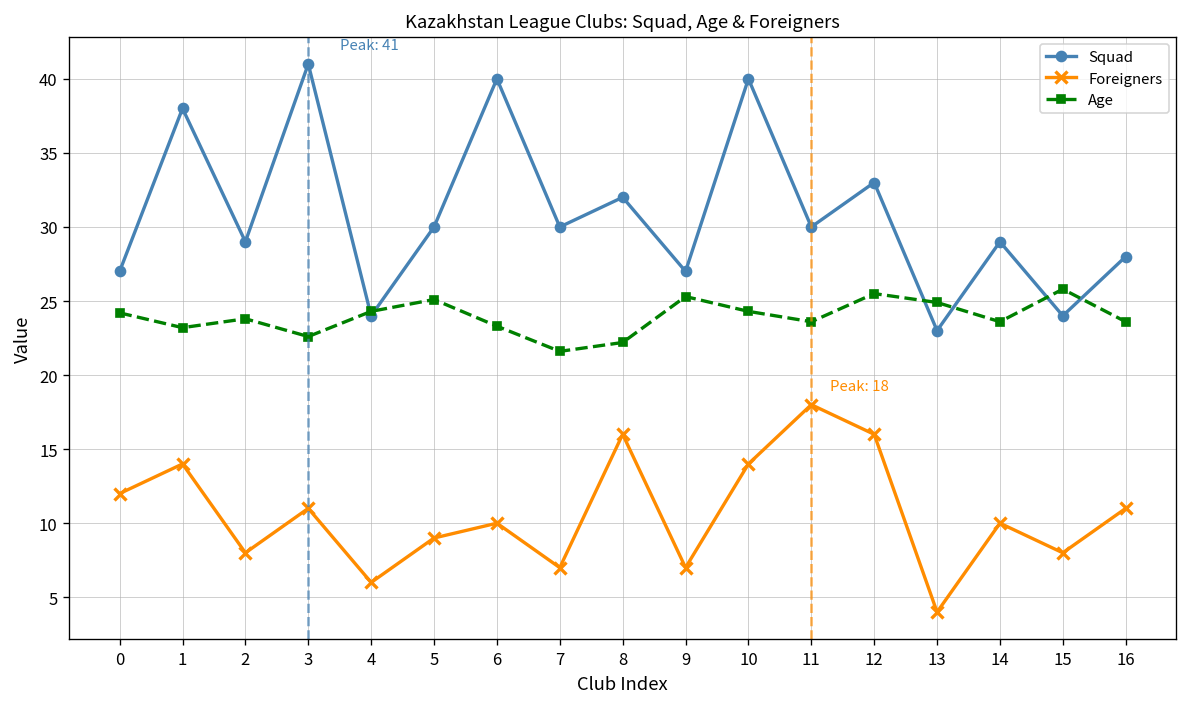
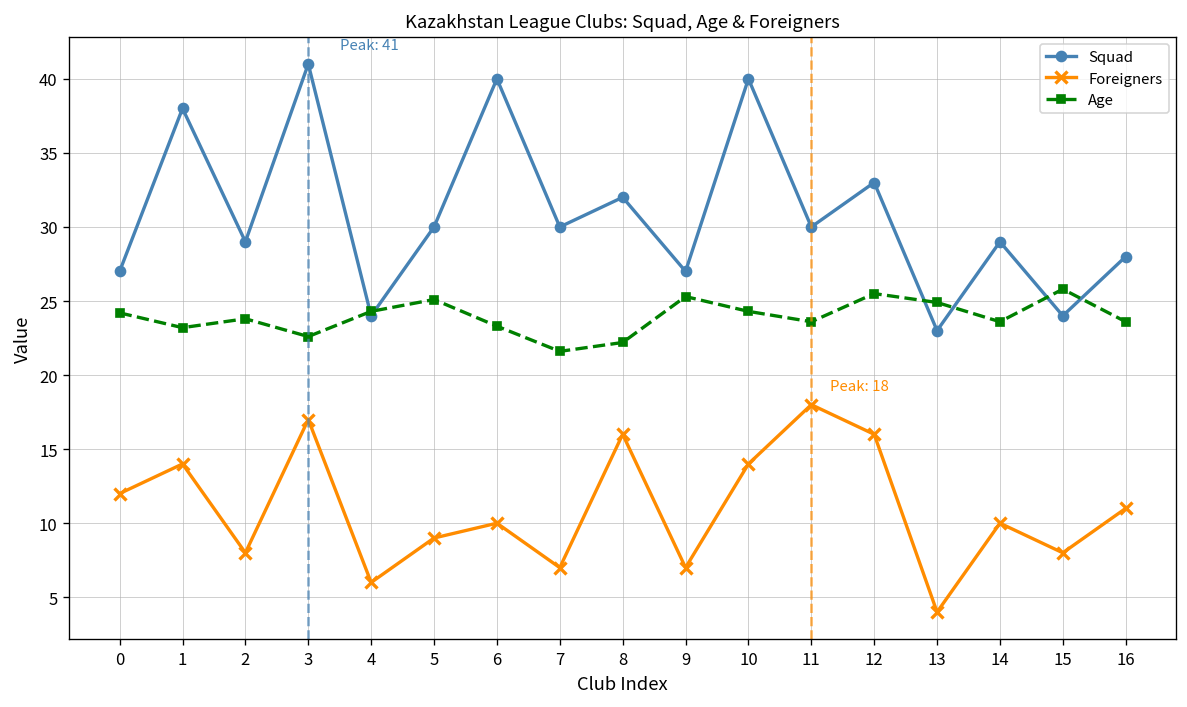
  {
    "Squad": {
      "0": 27,
      "1": 38,
      "2": 29,
      "3": 41,
      "4": 24,
      "5": 30,
      "6": 40,
      "7": 30,
      "8": 32,
      "9": 27,
      "10": 40,
      "11": 30,
      "12": 33,
      "13": 23,
      "14": 29,
      "15": 24,
      "16": 28
    },
    "Foreigners": {
      "0": 12,
      "1": 14,
      "2": 8,
-     "3": 11,
+     "3": 17,
      "4": 6,
      "5": 9,
      "6": 10,
      "7": 7,
      "8": 16,
      "9": 7,
      "10": 14,
      "12": 16,
      "13": 4,
      "14": 10,
      "15": 8,
      "16": 11
    },
    "Age": {
      "0": 24,
      "1": 23,
      "2": 24,
      "3": 22.6,
      "4": 24.3,
      "5": 25,
      "6": 23.3,
      "7": 21.6,
      "8": 22,
      "9": 25.3,
      "10": 24.3,
      "11": 23.6,
      "12": 25.5,
      "13": 25,
      "14": 23.6,
      "15": 26,
      "16": 23.6
    }
  }
